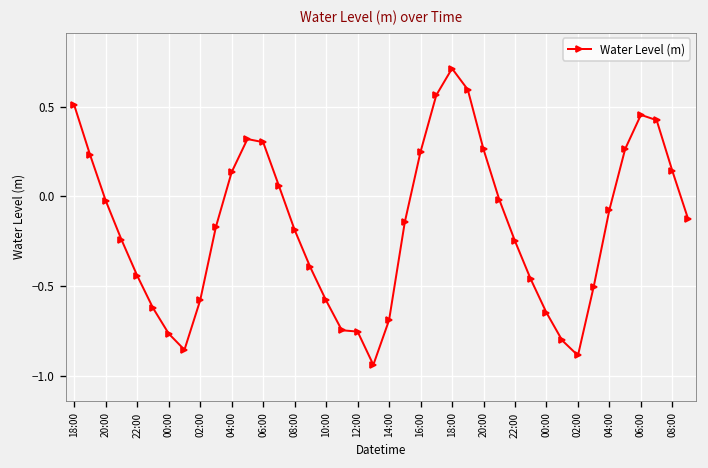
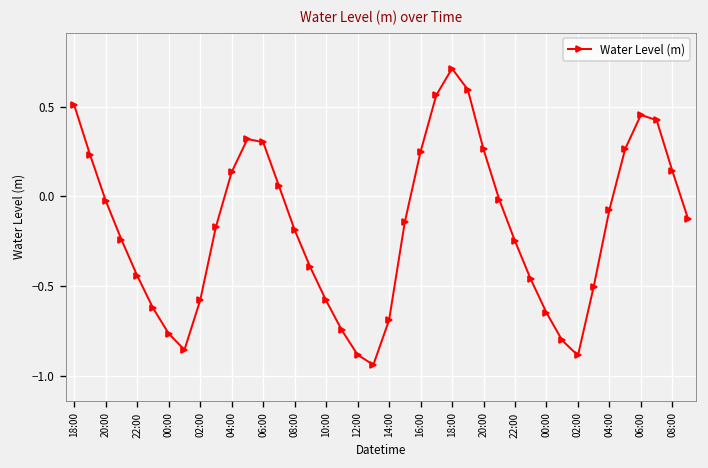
  {
    "10:00": -0.58,
-   "12:00": -0.75,
+   "12:00": -0.88,
    "14:00": -0.69,
    "16:00": 0.25
  }
